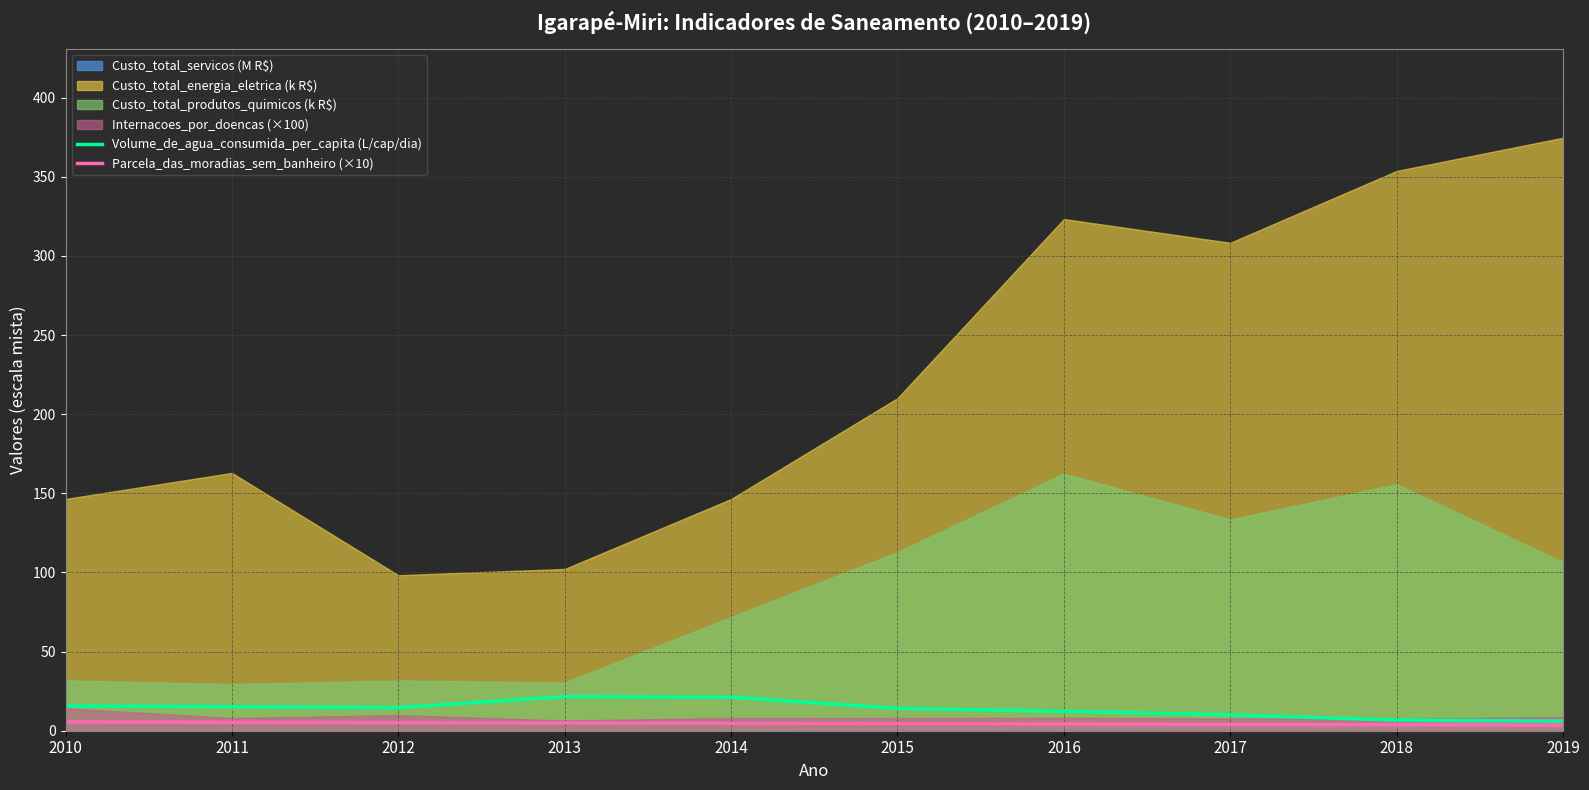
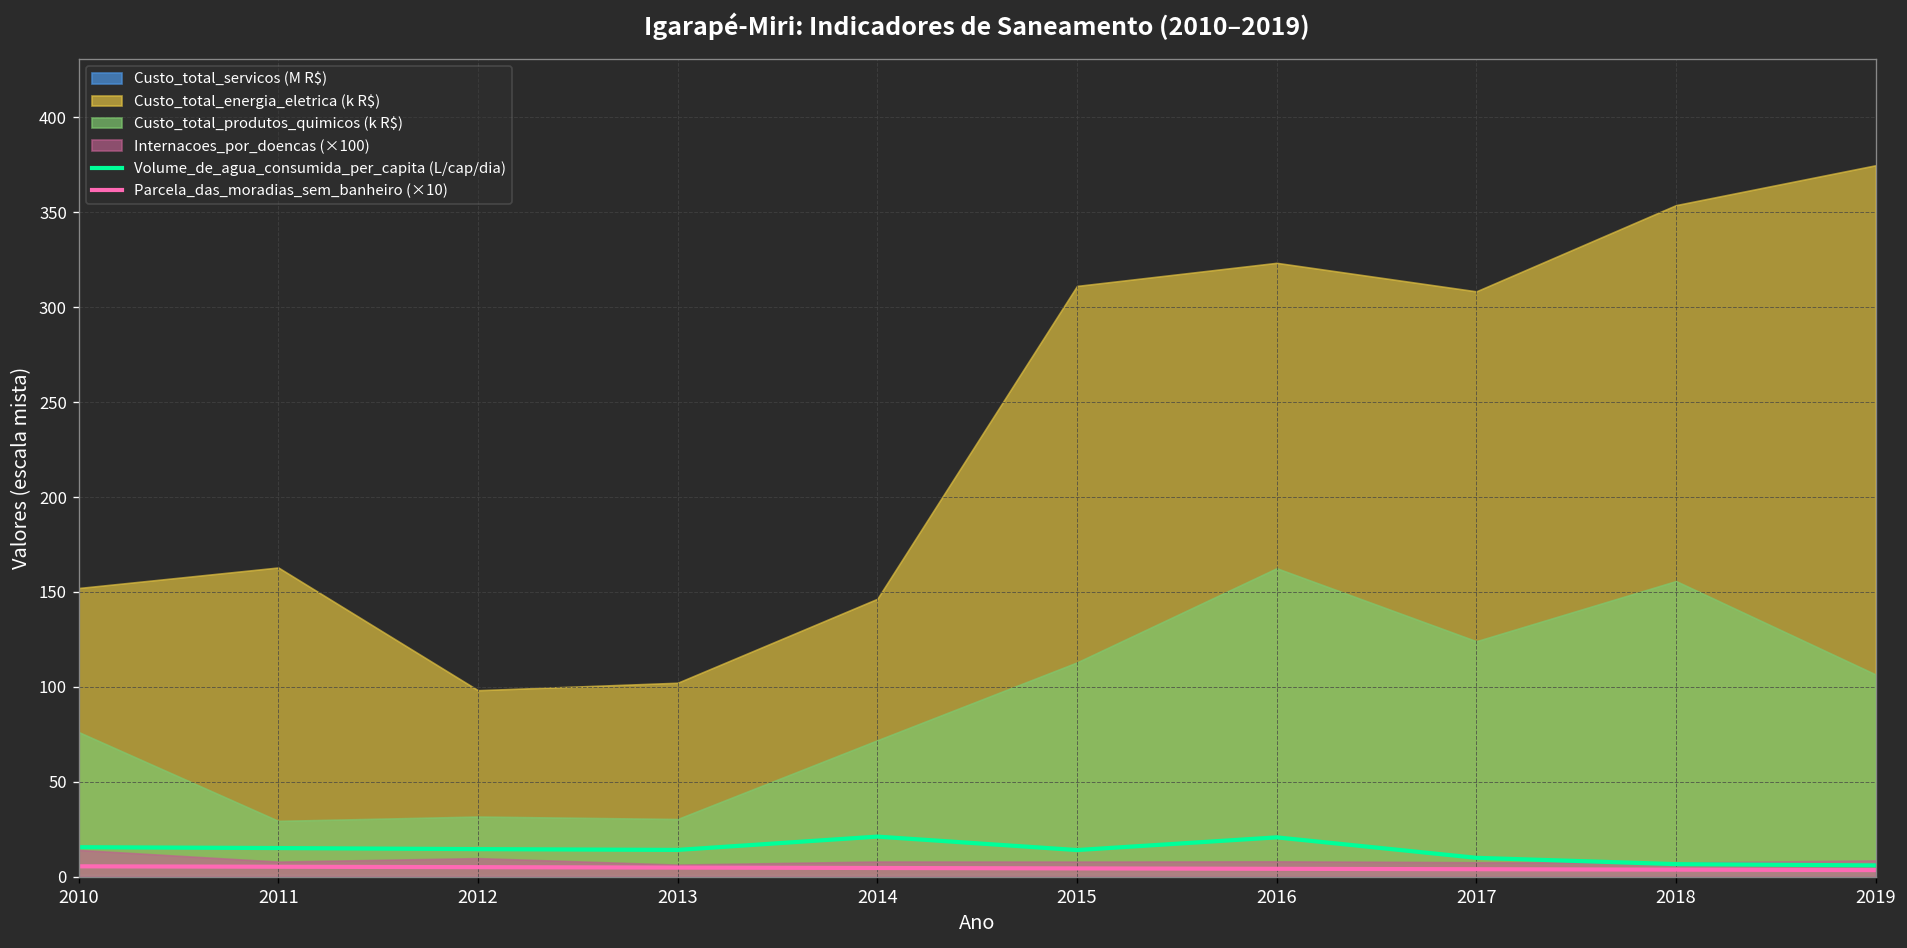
  {
    "Volume_de_agua_consumida_per_capita (L/cap/dia)": {
      "2011": 15,
      "2012": 15,
-     "2013": 22,
+     "2013": 14,
      "2014": 21,
      "2015": 14,
-     "2016": 12,
+     "2016": 21,
      "2017": 10,
      "2019": 6
    },
    "Custo_total_servicos (M R$)": {
      "2015": 2,
      "2016": 2
    },
    "Custo_total_energia_eletrica (k R$)": {
-     "2010": 146,
+     "2010": 152,
      "2011": 163,
      "2012": 98,
      "2013": 102,
      "2014": 146,
-     "2015": 210,
+     "2015": 311,
      "2016": 323,
      "2017": 308,
      "2018": 354,
      "2019": 375
    },
    "Parcela_das_moradias_sem_banheiro (×10)": {
      "2010": 6,
      "2011": 5,
      "2012": 5,
      "2014": 5,
      "2015": 4,
      "2016": 4
    },
    "Custo_total_produtos_quimicos (k R$)": {
-     "2010": 32,
+     "2010": 76,
      "2011": 29,
      "2012": 32,
      "2013": 30,
      "2014": 72,
      "2015": 113,
      "2016": 163,
-     "2017": 133,
+     "2017": 124,
      "2018": 156,
      "2019": 107
    },
    "Internacoes_por_doencas (×100)": {
      "2011": 8,
      "2012": 10,
      "2014": 8,
      "2015": 8,
      "2016": 8,
      "2017": 8,
      "2019": 9
    }
  }
